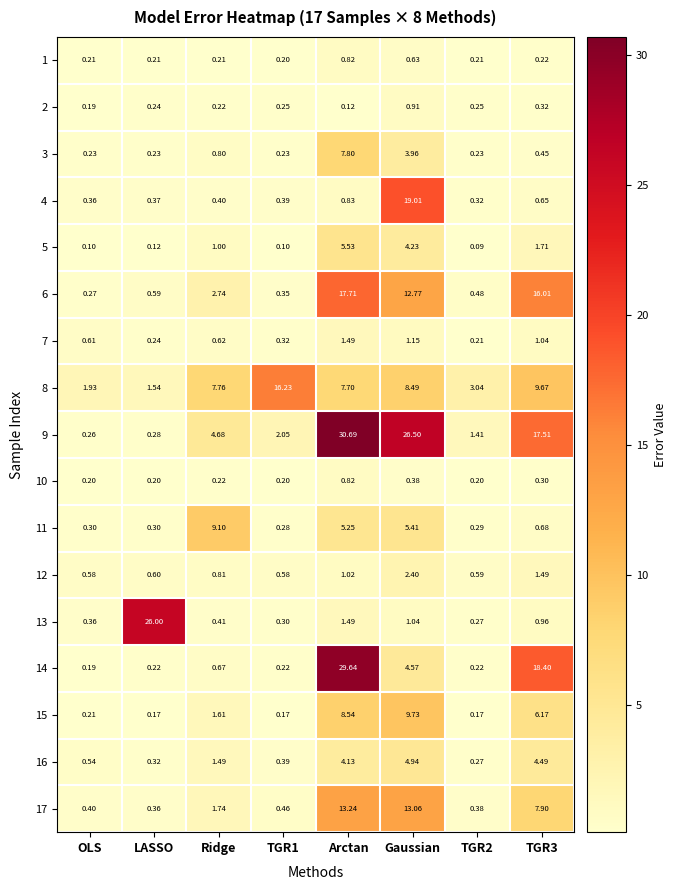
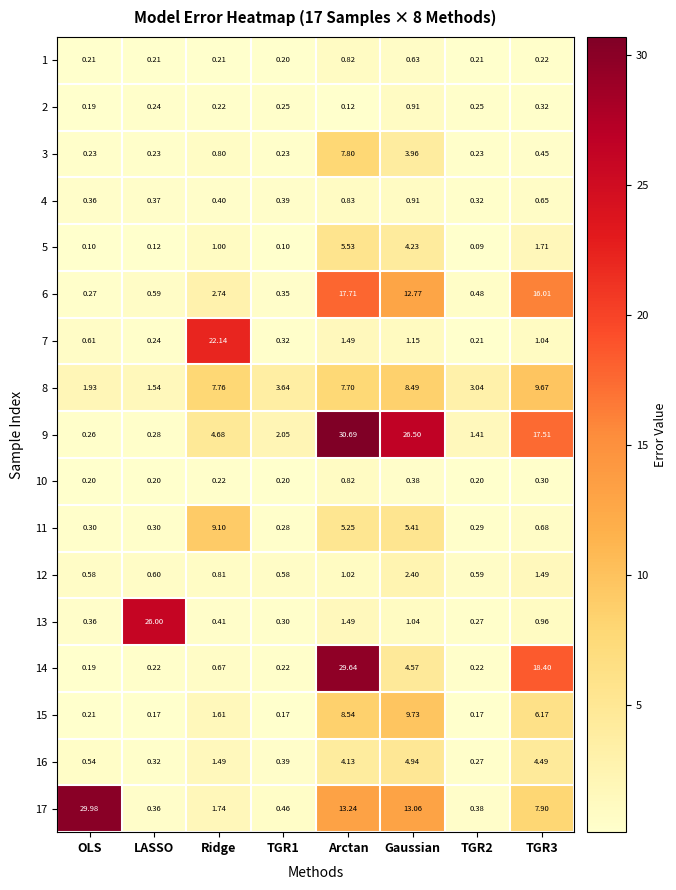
  {
    "1": {
      "OLS": 0.21,
      "LASSO": 0.21,
      "Ridge": 0.21,
      "TGR1": 0.20,
      "Arctan": 0.82,
      "Gaussian": 0.63,
      "TGR2": 0.21,
      "TGR3": 0.22
    },
    "2": {
      "OLS": 0.19,
      "LASSO": 0.24,
      "Ridge": 0.22,
      "TGR1": 0.25,
      "Arctan": 0.12,
      "Gaussian": 0.91,
      "TGR2": 0.25,
      "TGR3": 0.32
    },
    "3": {
      "OLS": 0.23,
      "LASSO": 0.23,
      "Ridge": 0.80,
      "TGR1": 0.23,
      "Arctan": 7.80,
      "Gaussian": 3.96,
      "TGR2": 0.23,
      "TGR3": 0.45
    },
    "4": {
      "OLS": 0.36,
      "LASSO": 0.37,
      "Ridge": 0.40,
      "TGR1": 0.39,
      "Arctan": 0.83,
-     "Gaussian": 19.01,
+     "Gaussian": 0.91,
      "TGR2": 0.32,
      "TGR3": 0.65
    },
    "5": {
      "OLS": 0.10,
      "LASSO": 0.12,
      "Ridge": 1.00,
      "TGR1": 0.10,
      "Arctan": 5.53,
      "Gaussian": 4.23,
      "TGR2": 0.09,
      "TGR3": 1.71
    },
    "6": {
      "OLS": 0.27,
      "LASSO": 0.59,
      "Ridge": 2.74,
      "TGR1": 0.35,
      "Arctan": 17.71,
      "Gaussian": 12.77,
      "TGR2": 0.48,
      "TGR3": 16.01
    },
    "7": {
      "OLS": 0.61,
      "LASSO": 0.24,
-     "Ridge": 0.62,
+     "Ridge": 22.14,
      "TGR1": 0.32,
      "Arctan": 1.49,
      "Gaussian": 1.15,
      "TGR2": 0.21,
      "TGR3": 1.04
    },
    "8": {
      "OLS": 1.93,
      "LASSO": 1.54,
      "Ridge": 7.76,
-     "TGR1": 16.23,
+     "TGR1": 3.64,
      "Arctan": 7.70,
      "Gaussian": 8.49,
      "TGR2": 3.04,
      "TGR3": 9.67
    },
    "9": {
      "OLS": 0.26,
      "LASSO": 0.28,
      "Ridge": 4.68,
      "TGR1": 2.05,
      "Arctan": 30.69,
      "Gaussian": 26.50,
      "TGR2": 1.41,
      "TGR3": 17.51
    },
    "10": {
      "OLS": 0.20,
      "LASSO": 0.20,
      "Ridge": 0.22,
      "TGR1": 0.20,
      "Arctan": 0.82,
      "Gaussian": 0.38,
      "TGR2": 0.20,
      "TGR3": 0.30
    },
    "11": {
      "OLS": 0.30,
      "LASSO": 0.30,
      "Ridge": 9.10,
      "TGR1": 0.28,
      "Arctan": 5.25,
      "Gaussian": 5.41,
      "TGR2": 0.29,
      "TGR3": 0.68
    },
    "12": {
      "OLS": 0.58,
      "LASSO": 0.60,
      "Ridge": 0.81,
      "TGR1": 0.58,
      "Arctan": 1.02,
      "Gaussian": 2.40,
      "TGR2": 0.59,
      "TGR3": 1.49
    },
    "13": {
      "OLS": 0.36,
      "LASSO": 26.00,
      "Ridge": 0.41,
      "TGR1": 0.30,
      "Arctan": 1.49,
      "Gaussian": 1.04,
      "TGR2": 0.27,
      "TGR3": 0.96
    },
    "14": {
      "OLS": 0.19,
      "LASSO": 0.22,
      "Ridge": 0.67,
      "TGR1": 0.22,
      "Arctan": 29.64,
      "Gaussian": 4.57,
      "TGR2": 0.22,
      "TGR3": 18.40
    },
    "15": {
      "OLS": 0.21,
      "LASSO": 0.17,
      "Ridge": 1.61,
      "TGR1": 0.17,
      "Arctan": 8.54,
      "Gaussian": 9.73,
      "TGR2": 0.17,
      "TGR3": 6.17
    },
    "16": {
      "OLS": 0.54,
      "LASSO": 0.32,
      "Ridge": 1.49,
      "TGR1": 0.39,
      "Arctan": 4.13,
      "Gaussian": 4.94,
      "TGR2": 0.27,
      "TGR3": 4.49
    },
    "17": {
-     "OLS": 0.40,
+     "OLS": 29.98,
      "LASSO": 0.36,
      "Ridge": 1.74,
      "TGR1": 0.46,
      "Arctan": 13.24,
      "Gaussian": 13.06,
      "TGR2": 0.38,
      "TGR3": 7.90
    }
  }
